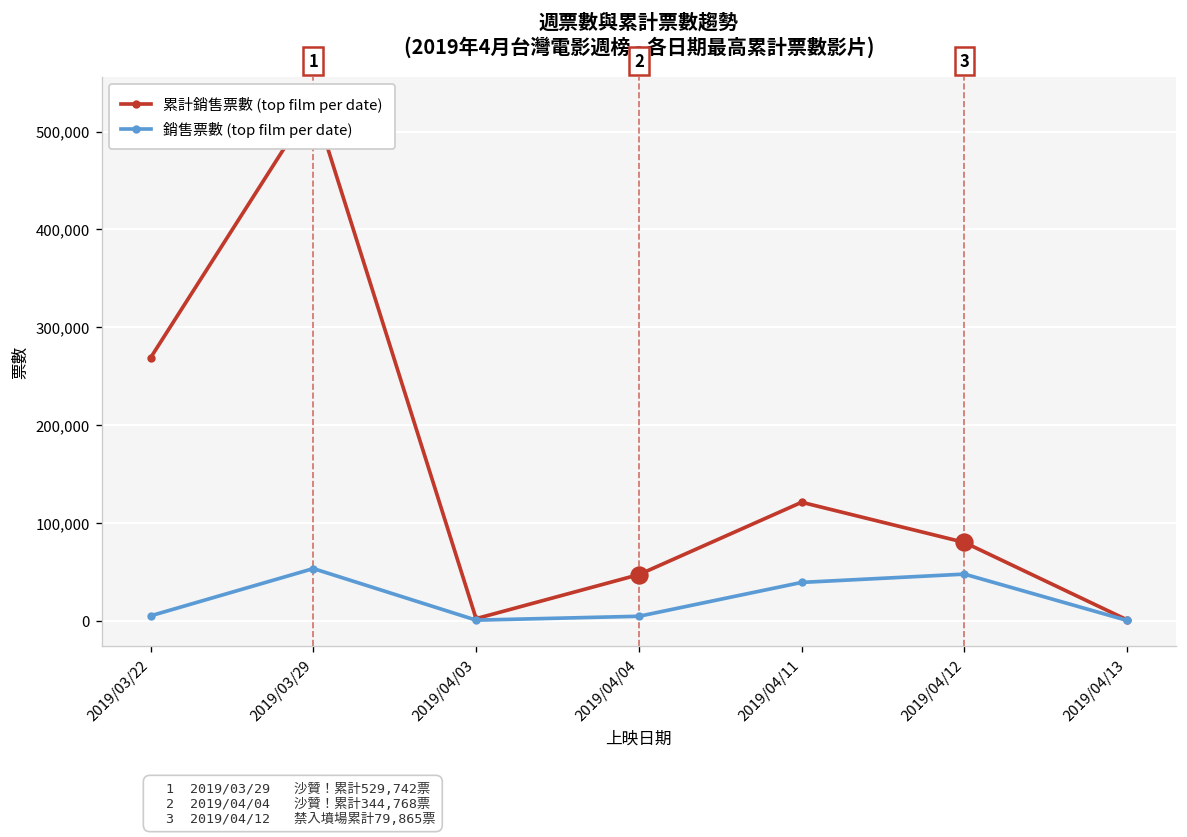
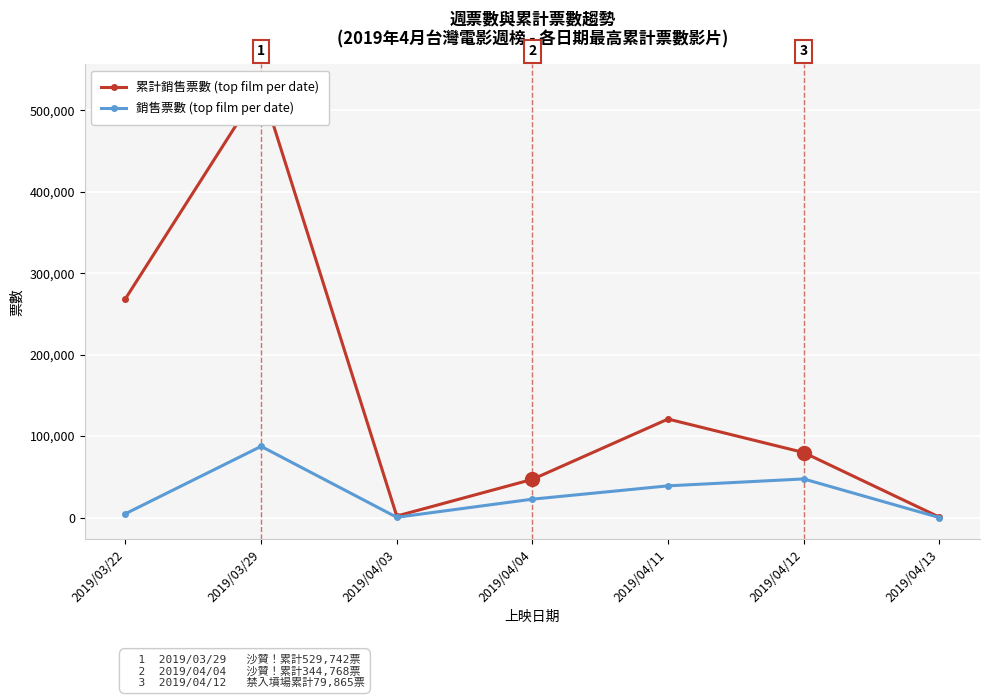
  {
    "銷售票數 (top film per date)": {
      "2019/03/22": "0",
-     "2019/03/29": "50,000",
-     "2019/04/04": "0",
+     "2019/03/29": "90,000",
+     "2019/04/04": "20,000",
      "2019/04/11": "40,000",
      "2019/04/12": "50,000"
    }
  }
